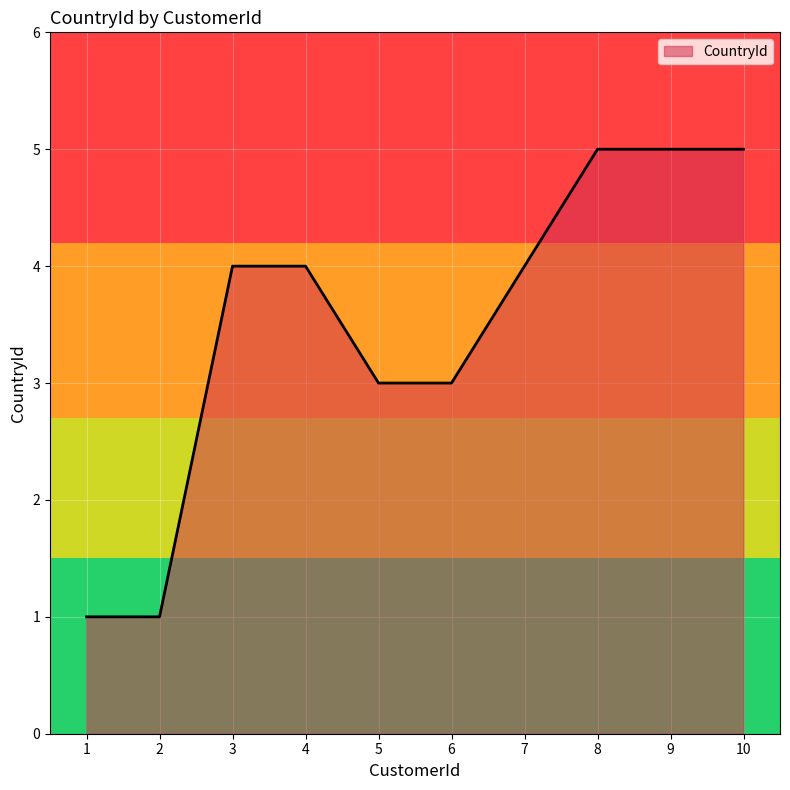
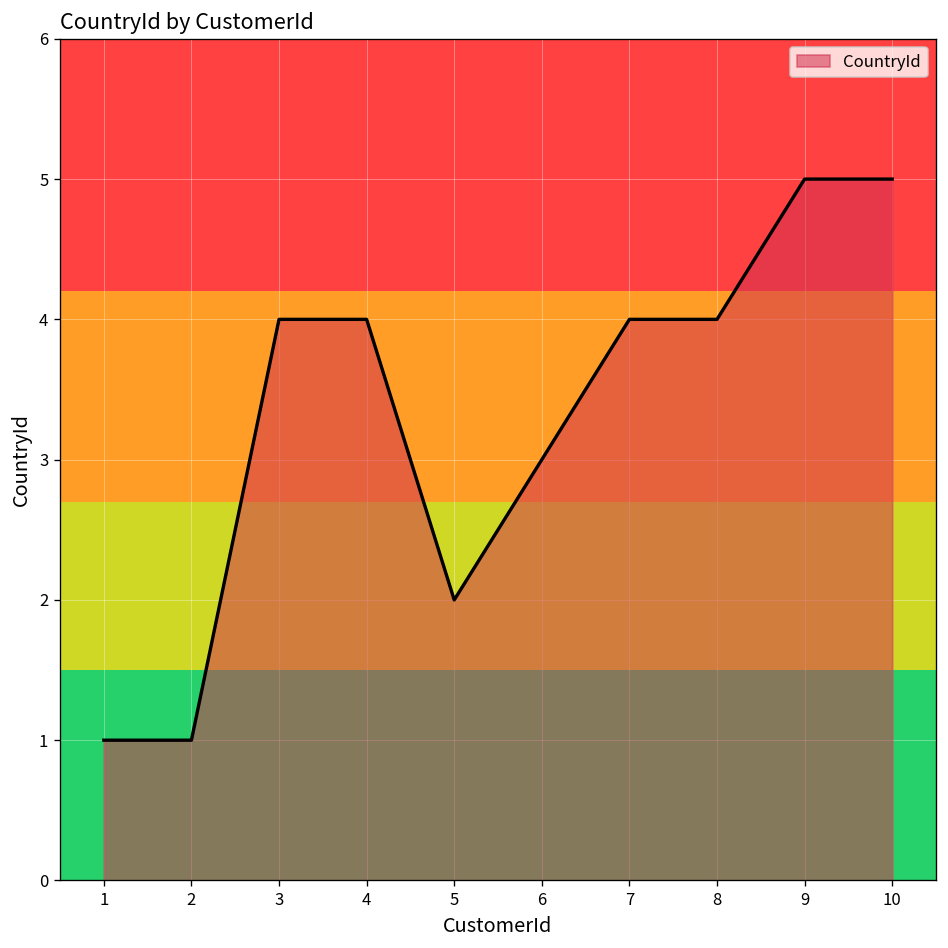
  {
    "1": 1,
    "2": 1,
    "3": 4,
    "4": 4,
-   "5": 3,
+   "5": 2,
    "6": 3,
    "7": 4,
-   "8": 5,
+   "8": 4,
    "9": 5,
    "10": 5
  }
